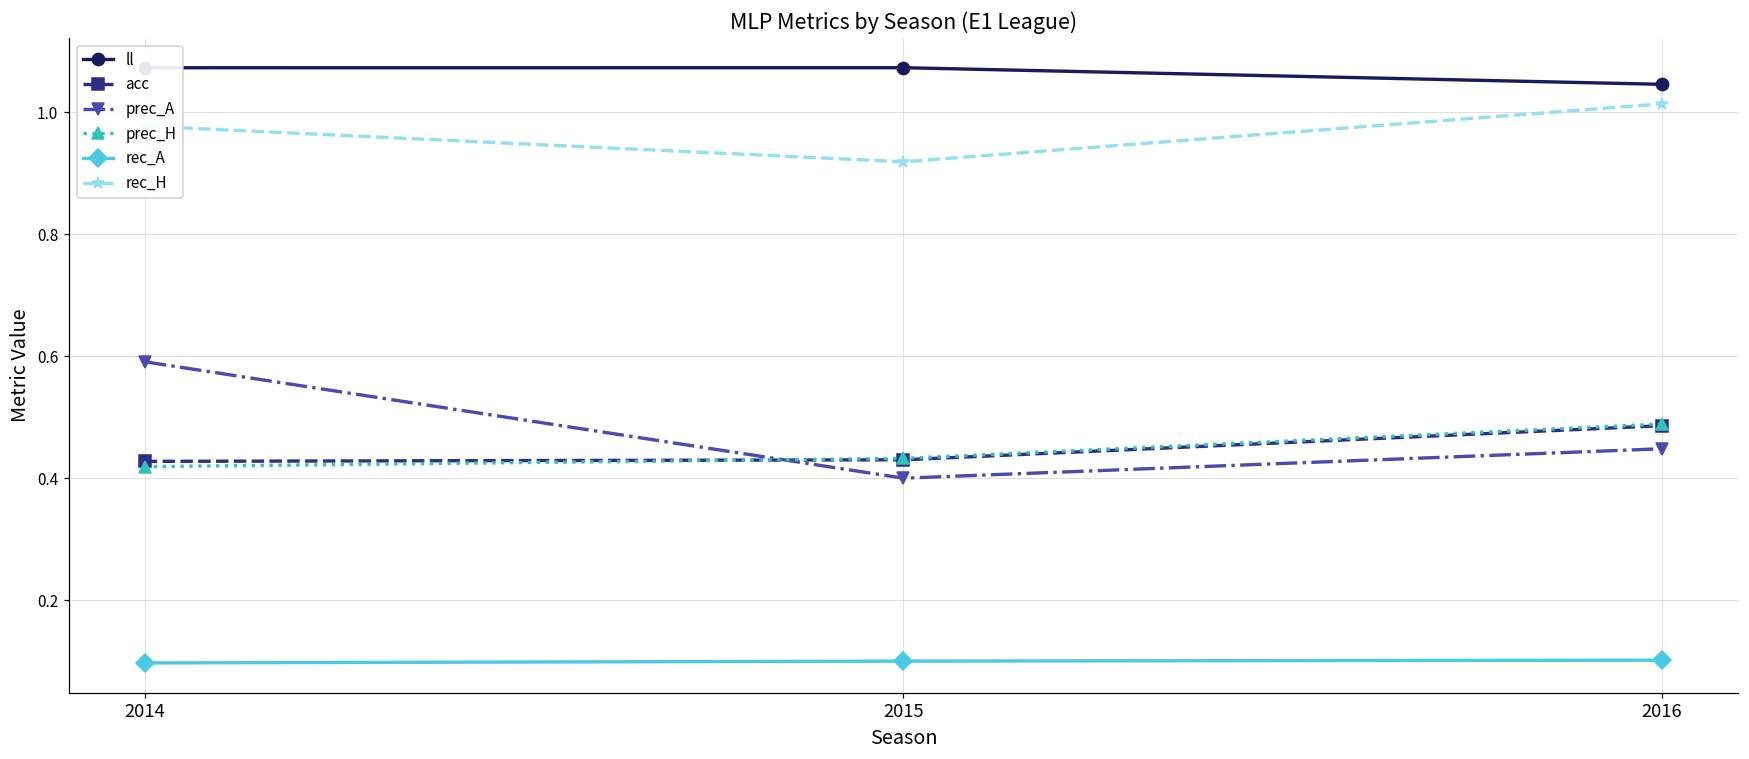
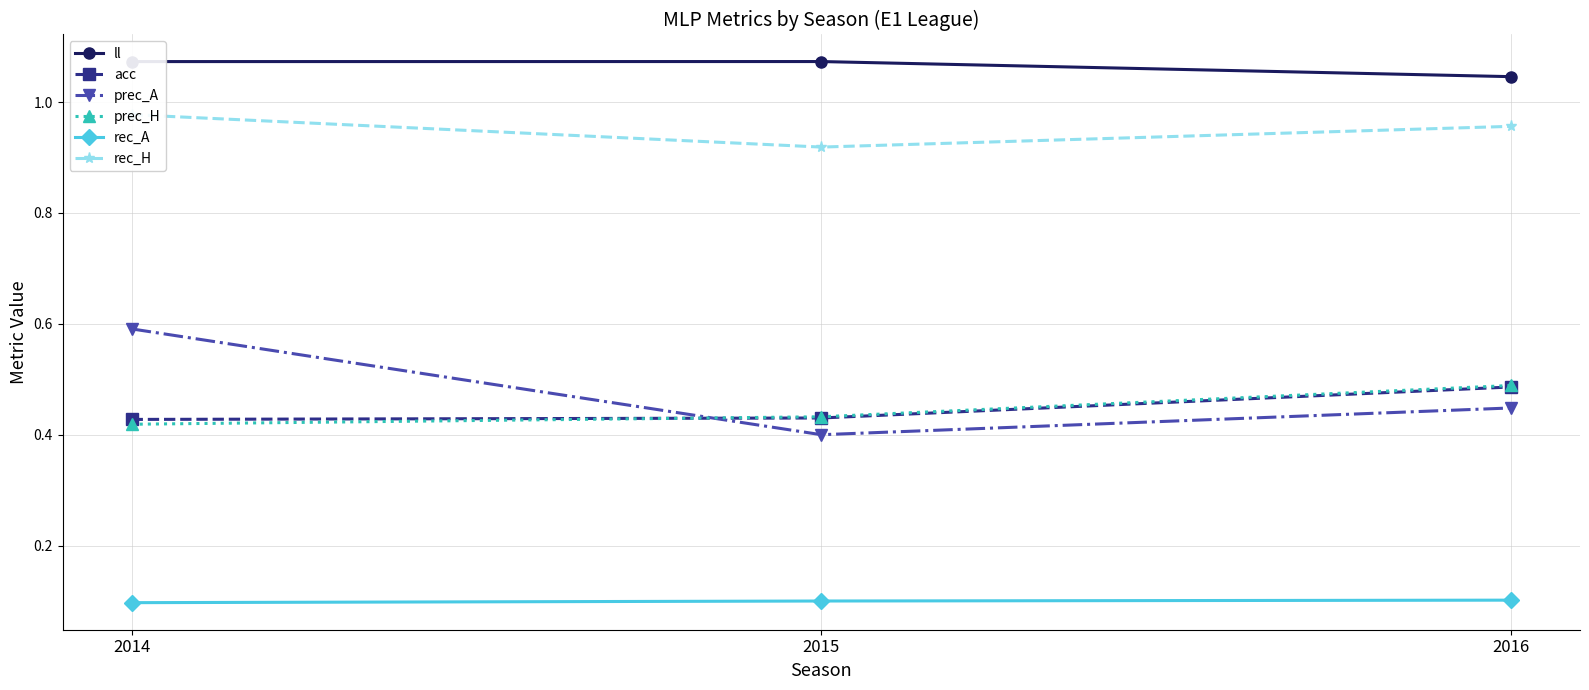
  {
    "rec_H": {
      "2015": 0.92,
-     "2016": 1.01
+     "2016": 0.96
    }
  }
